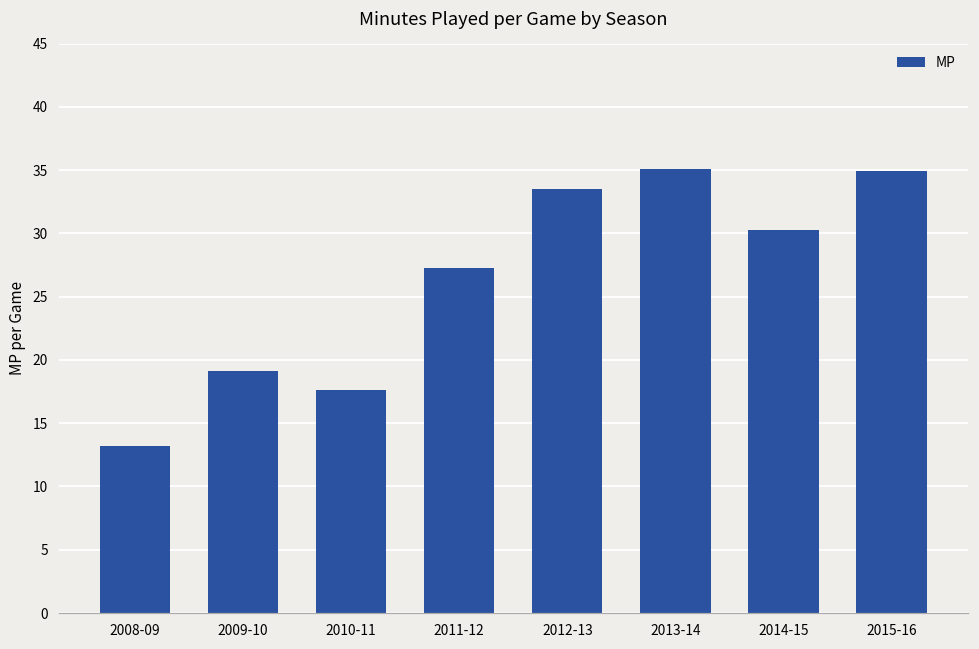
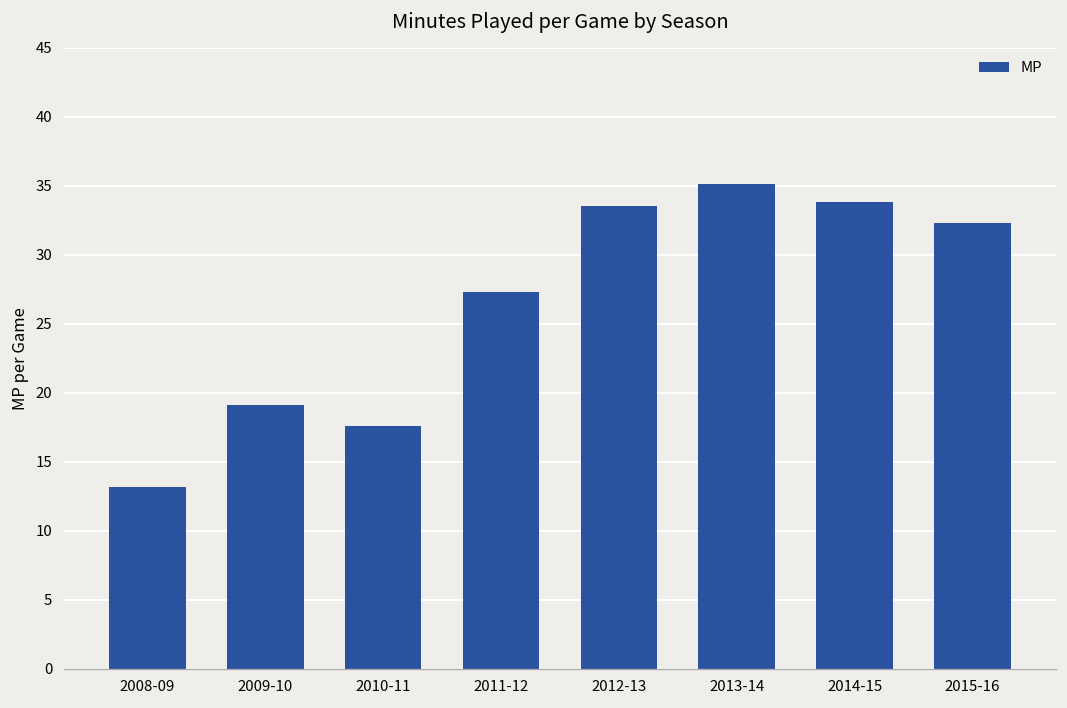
  {
    "2008-09": 13.2,
    "2009-10": 19.1,
    "2010-11": 17.6,
    "2011-12": 27.3,
    "2012-13": 33.5,
    "2013-14": 35.1,
-   "2014-15": 30.3,
-   "2015-16": 34.9
+   "2014-15": 33.8,
+   "2015-16": 32.3
  }
